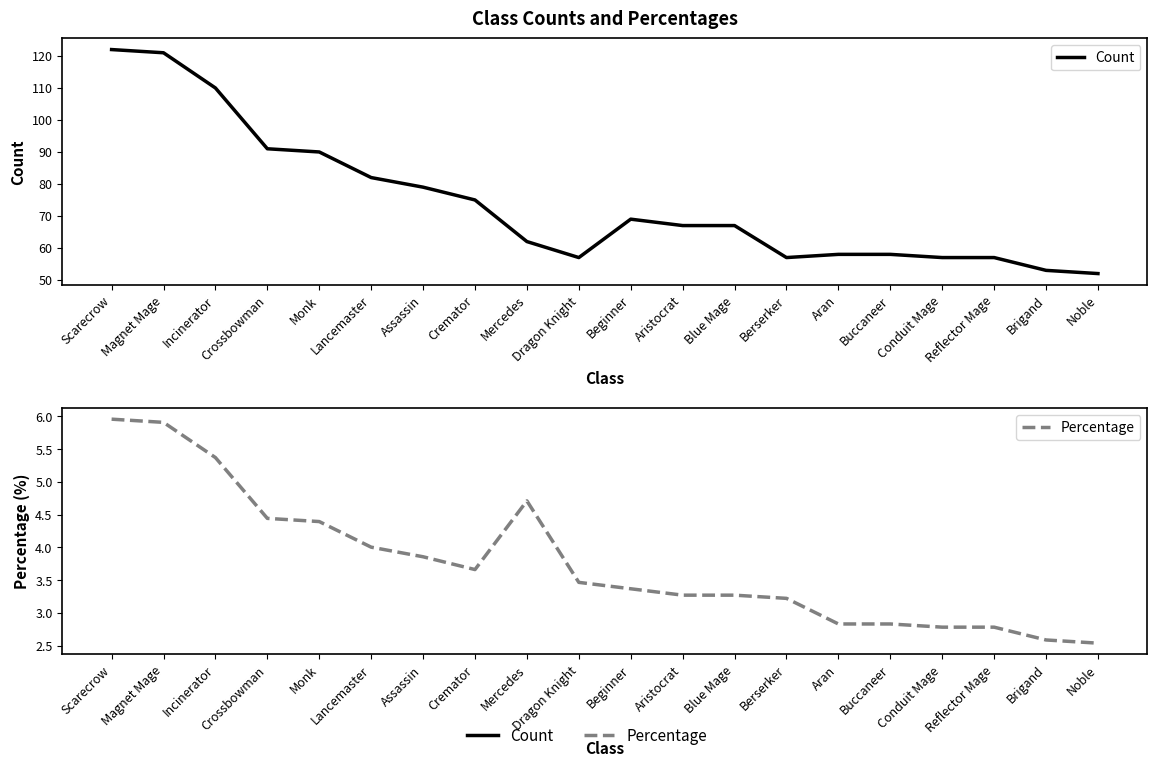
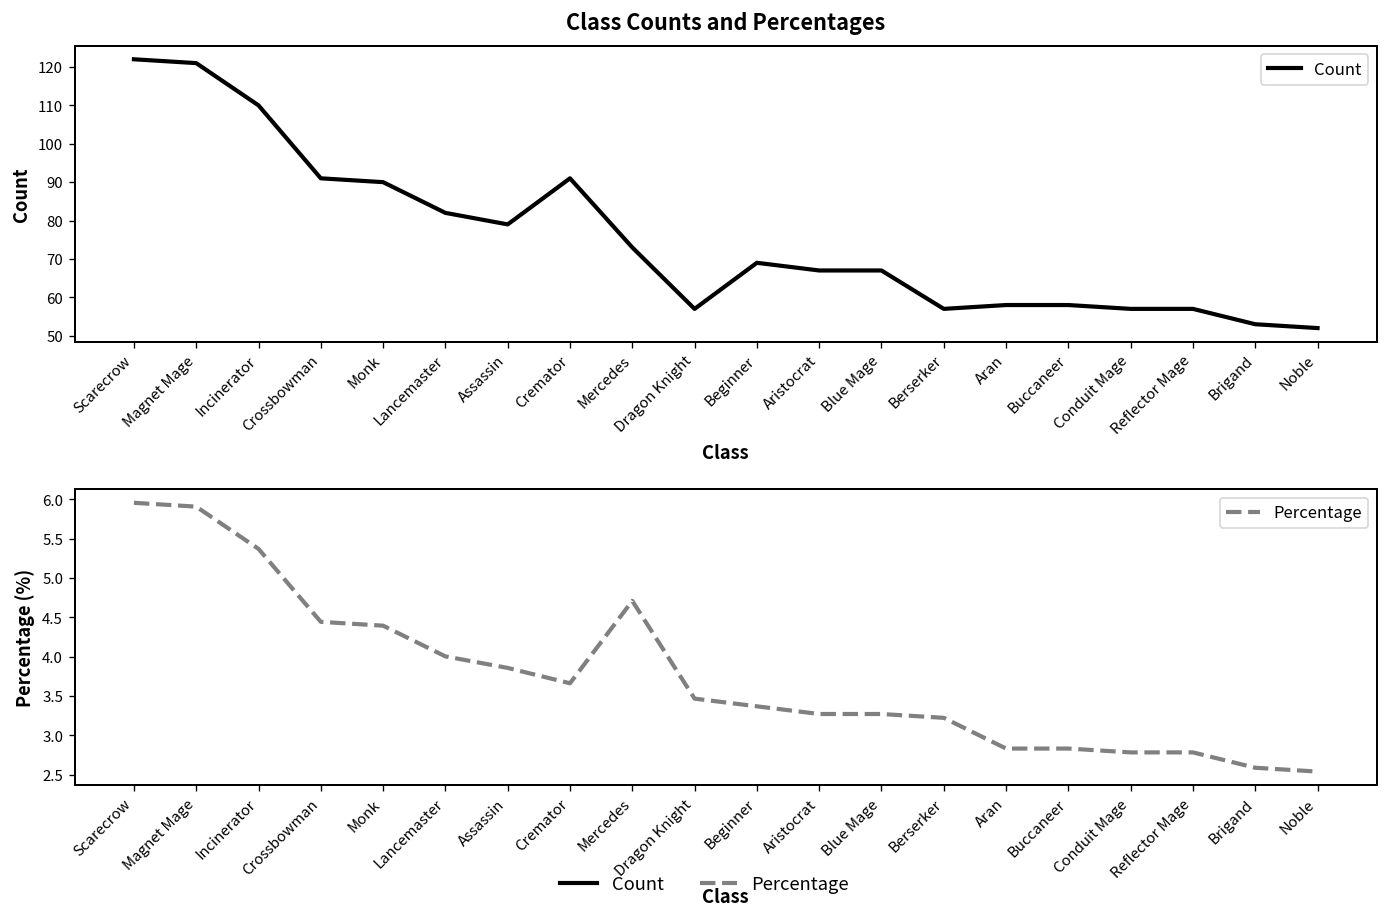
  {
    "Class Counts and Percentages": {
      "Scarecrow": 122,
      "Magnet Mage": 121,
      "Incinerator": 110,
      "Crossbowman": 91,
      "Monk": 90,
      "Lancemaster": 82,
      "Assassin": 79,
-     "Cremator": 75,
-     "Mercedes": 62,
+     "Cremator": 91,
+     "Mercedes": 73,
      "Dragon Knight": 57,
      "Beginner": 69,
      "Aristocrat": 67,
      "Blue Mage": 67,
      "Berserker": 57,
      "Aran": 58,
      "Buccaneer": 58,
      "Conduit Mage": 57,
      "Reflector Mage": 57,
      "Brigand": 53,
      "Noble": 52
    }
  }
